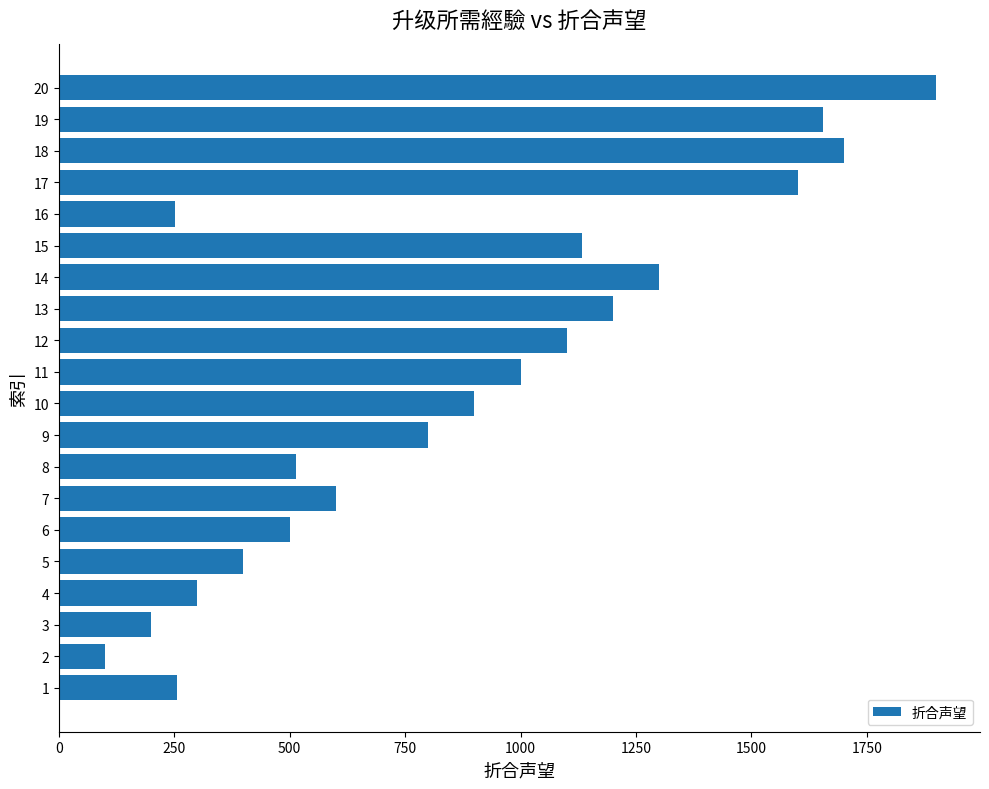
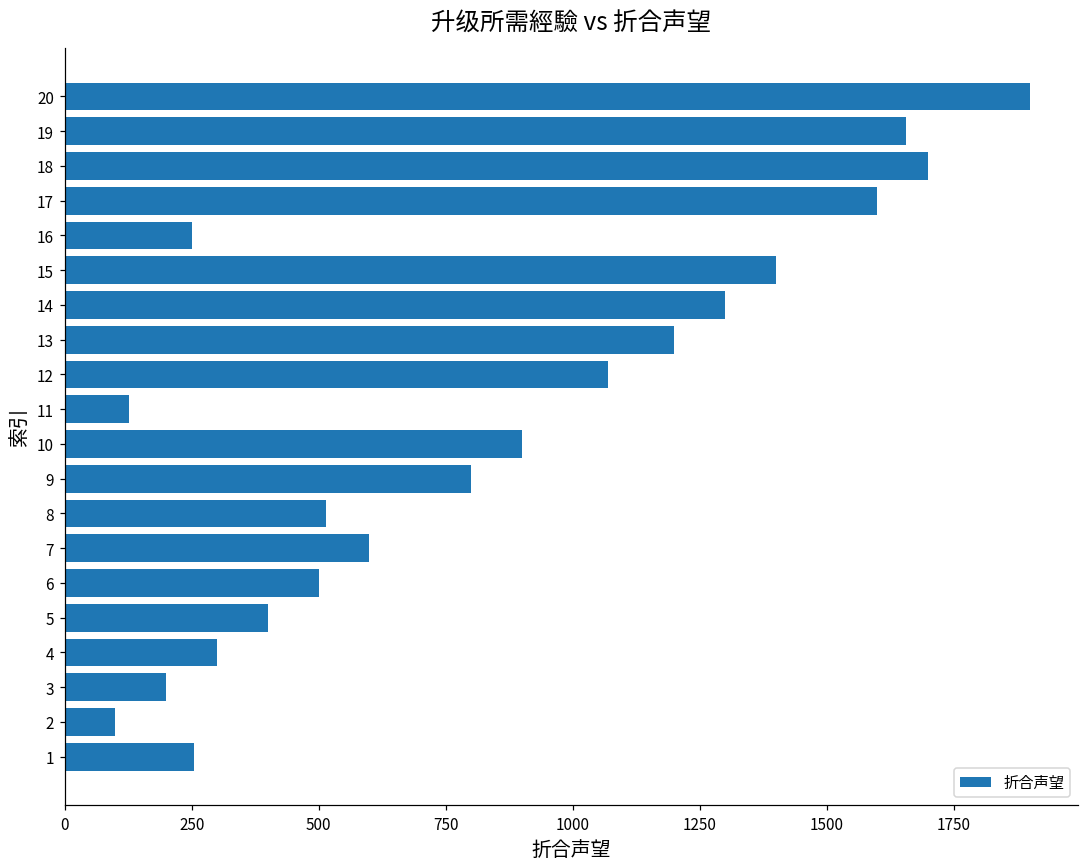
  {
    "20": 1900,
    "19": 1660,
    "18": 1700,
    "17": 1600,
    "16": 250,
-   "15": 1130,
+   "15": 1400,
    "14": 1300,
    "13": 1200,
-   "12": 1100,
-   "11": 1000,
+   "12": 1070,
+   "11": 130,
    "10": 900,
    "9": 800,
    "8": 510,
    "7": 600,
    "6": 500,
    "5": 400,
    "4": 300,
    "3": 200,
    "2": 100,
    "1": 260
  }
